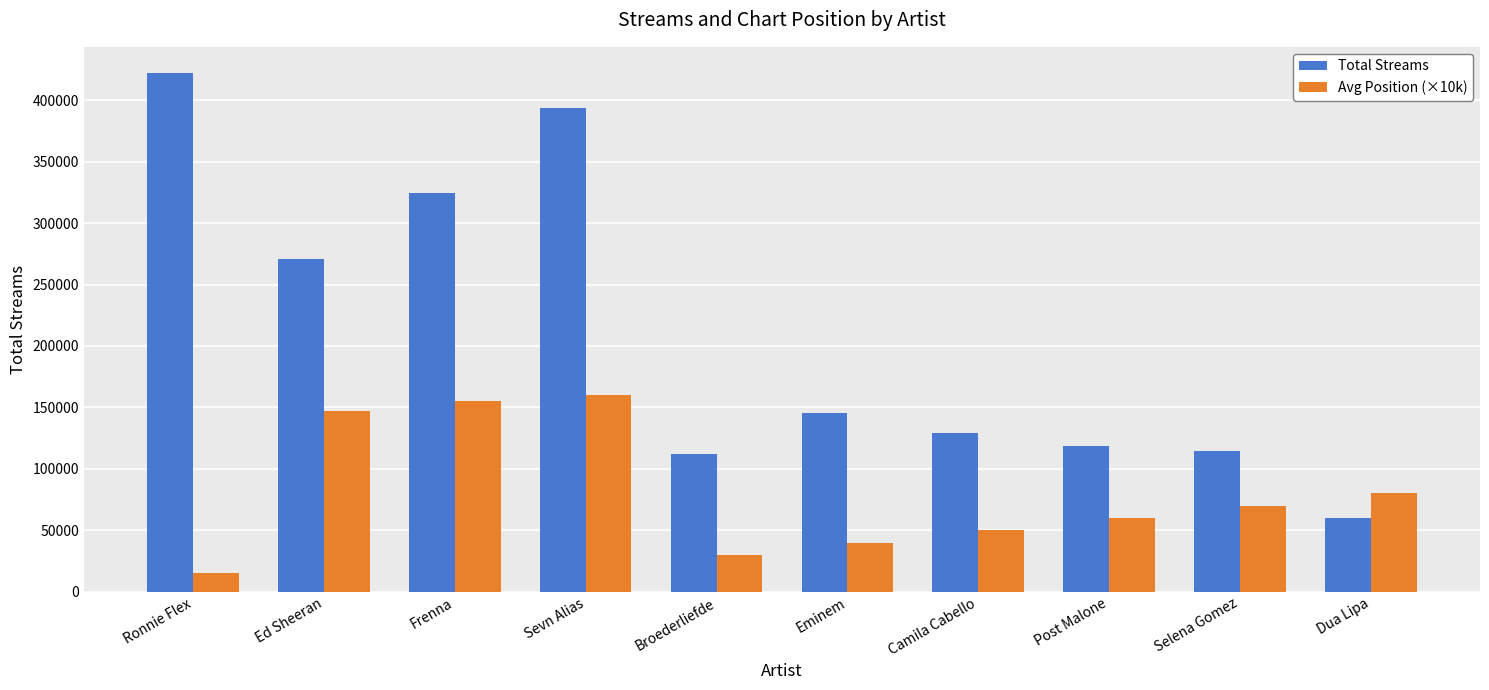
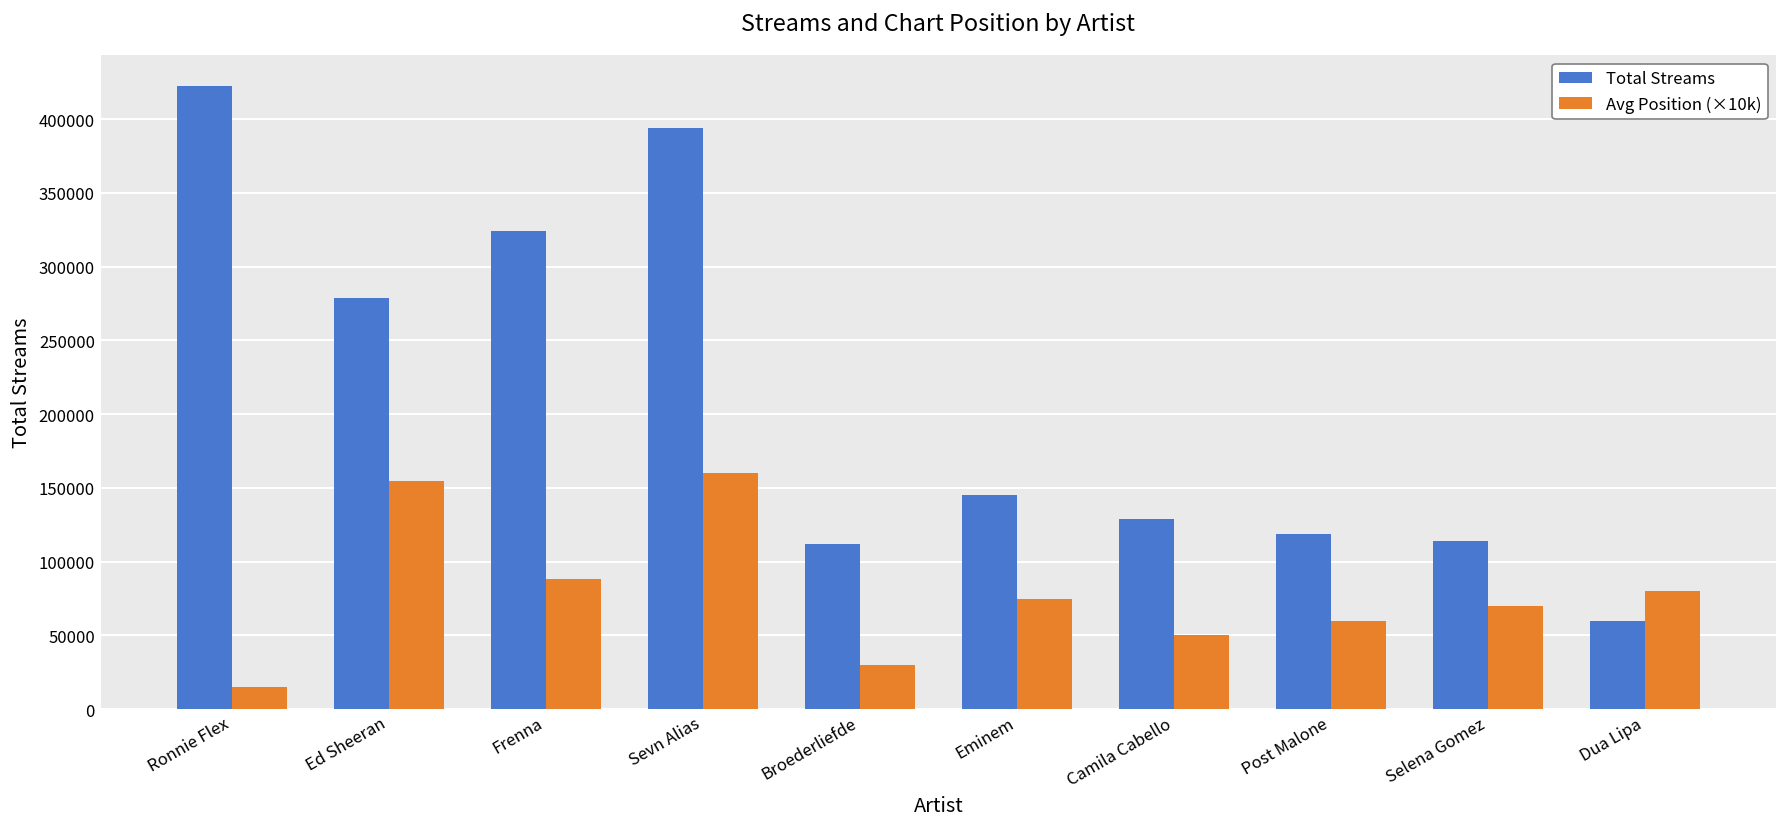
  {
    "Total Streams": {
      "Ronnie Flex": 422000,
-     "Ed Sheeran": 271000,
+     "Ed Sheeran": 279000,
      "Frenna": 324000,
      "Sevn Alias": 394000,
      "Broederliefde": 112000,
      "Eminem": 145000,
      "Camila Cabello": 129000,
      "Post Malone": 119000,
      "Selena Gomez": 114000,
      "Dua Lipa": 60000
    },
    "Avg Position (×10k)": {
      "Ronnie Flex": 15000,
-     "Ed Sheeran": 147000,
-     "Frenna": 155000,
+     "Ed Sheeran": 155000,
+     "Frenna": 88000,
      "Sevn Alias": 160000,
      "Broederliefde": 30000,
-     "Eminem": 40000,
+     "Eminem": 75000,
      "Camila Cabello": 50000,
      "Post Malone": 60000,
      "Selena Gomez": 70000,
      "Dua Lipa": 80000
    }
  }
